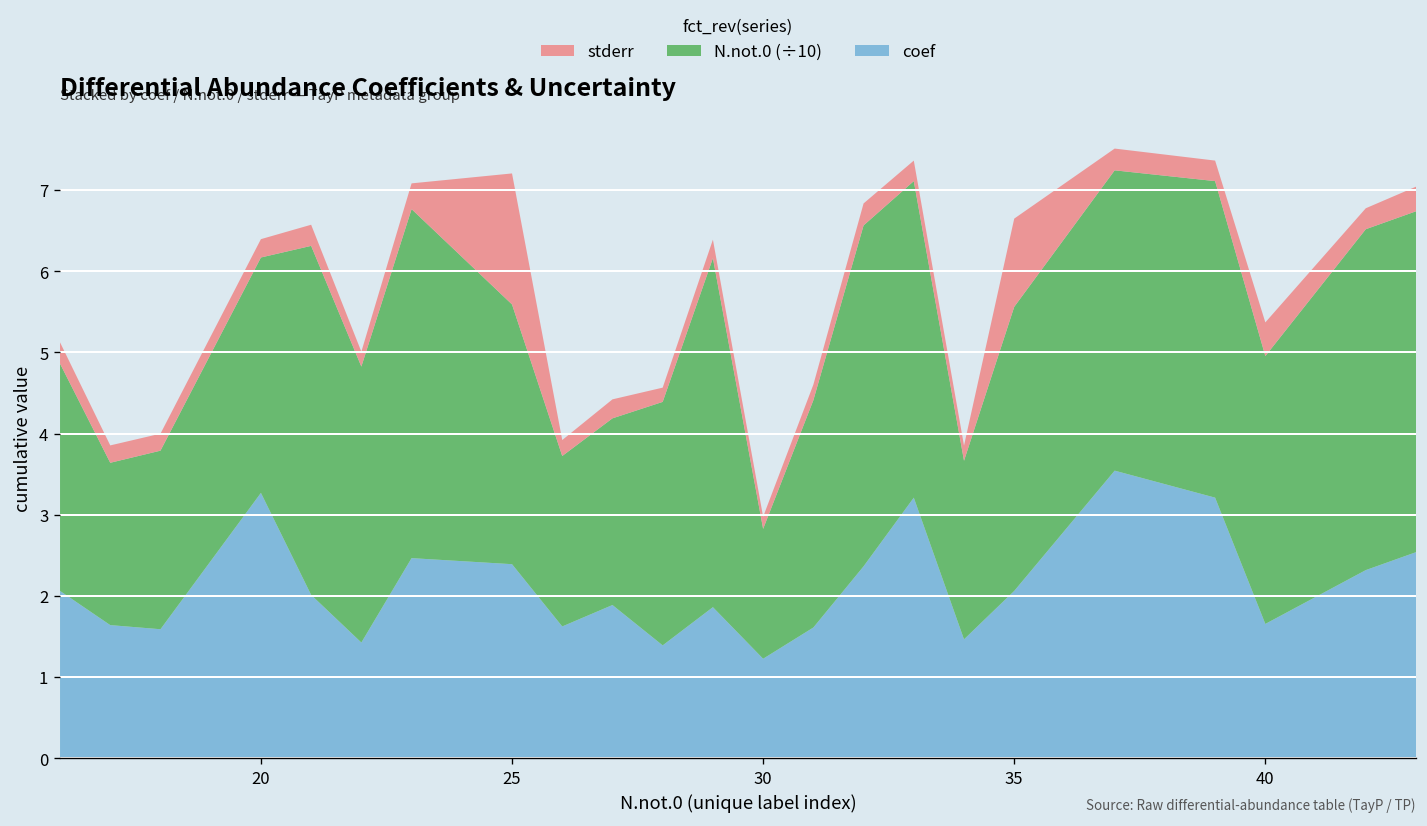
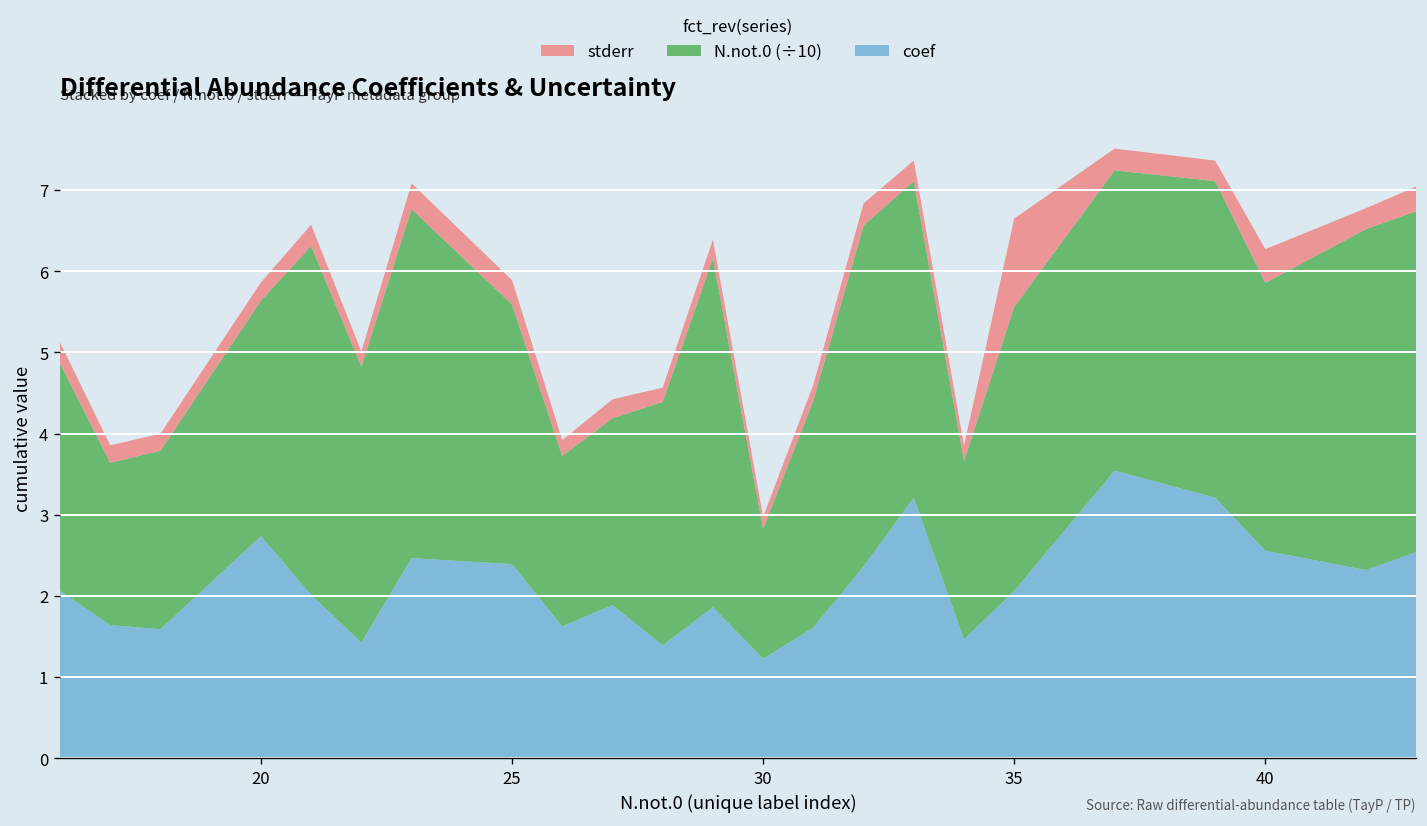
  {
    "coef": {
-     "20": 3.3,
+     "20": 2.7,
      "25": 2.4,
      "30": 1.2,
      "35": 2.1,
-     "40": 1.7
+     "40": 2.6
    },
    "N.not.0 (÷10)": {
      "20": 2.9,
      "25": 3.2,
      "30": 1.6,
      "35": 3.5,
      "40": 3.3
    },
    "stderr": {
      "20": 0.2,
-     "25": 1.6,
+     "25": 0.3,
      "30": 0.1,
      "35": 1.1,
      "40": 0.4
    }
  }
